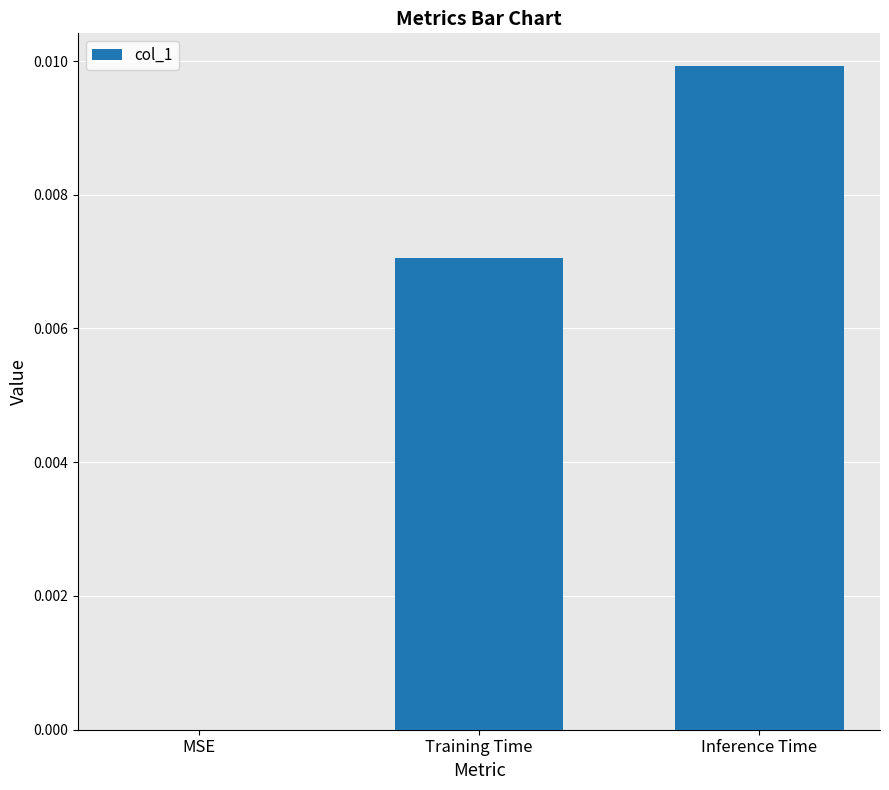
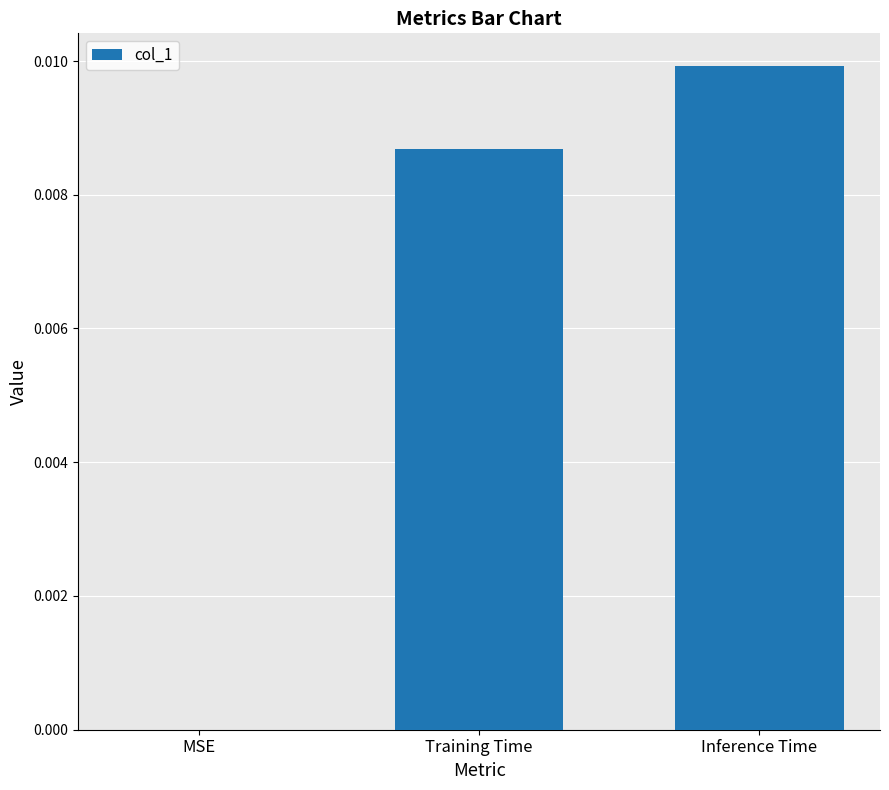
  {
    "MSE": 0.0000,
-   "Training Time": 0.0071,
+   "Training Time": 0.0087,
    "Inference Time": 0.0099
  }
